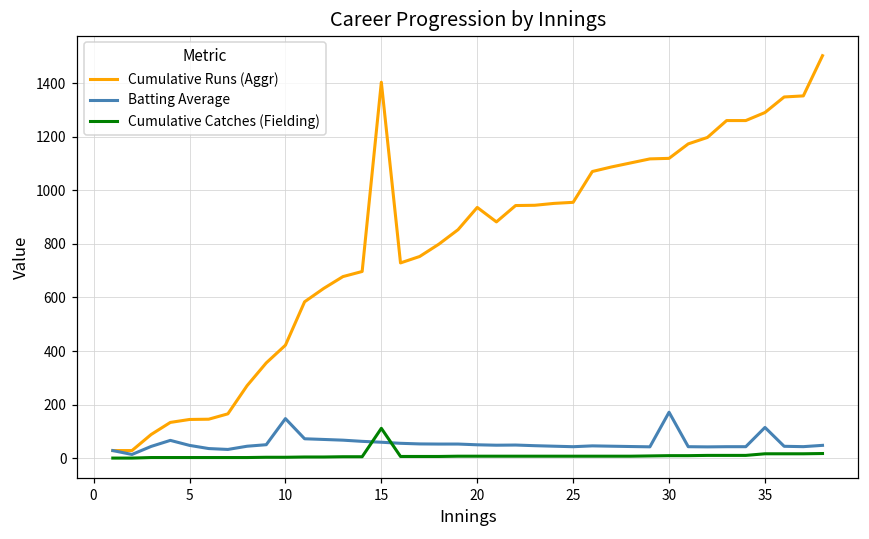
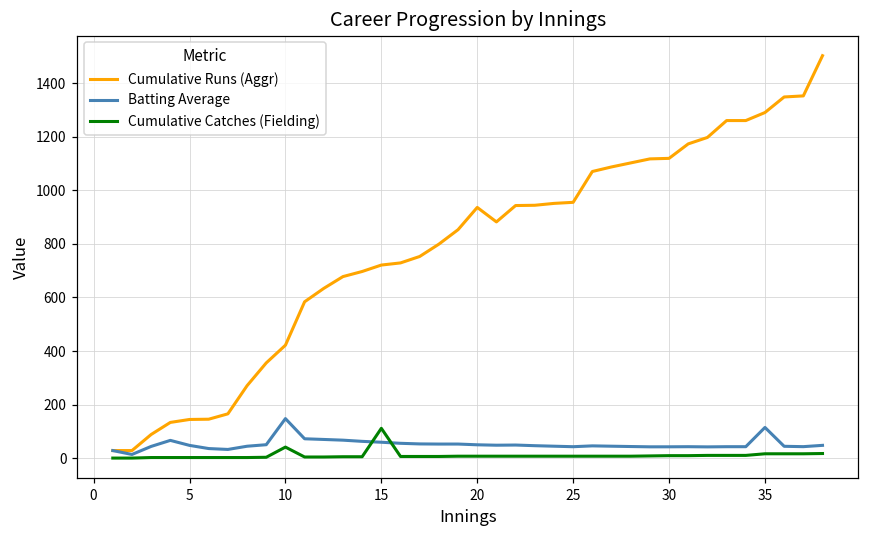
  {
    "Cumulative Runs (Aggr)": {
      "5": 150,
      "10": 420,
-     "15": 1400,
+     "15": 720,
      "20": 940,
      "25": 960,
      "30": 1120,
      "35": 1290
    },
    "Batting Average": {
      "5": 50,
      "10": 150,
      "15": 60,
      "20": 50,
      "25": 40,
-     "30": 170,
+     "30": 40,
      "35": 120
    },
    "Cumulative Catches (Fielding)": {
      "5": 0,
-     "10": 0,
+     "10": 40,
      "15": 110,
      "20": 10,
      "25": 10,
      "30": 10,
      "35": 20
    }
  }
